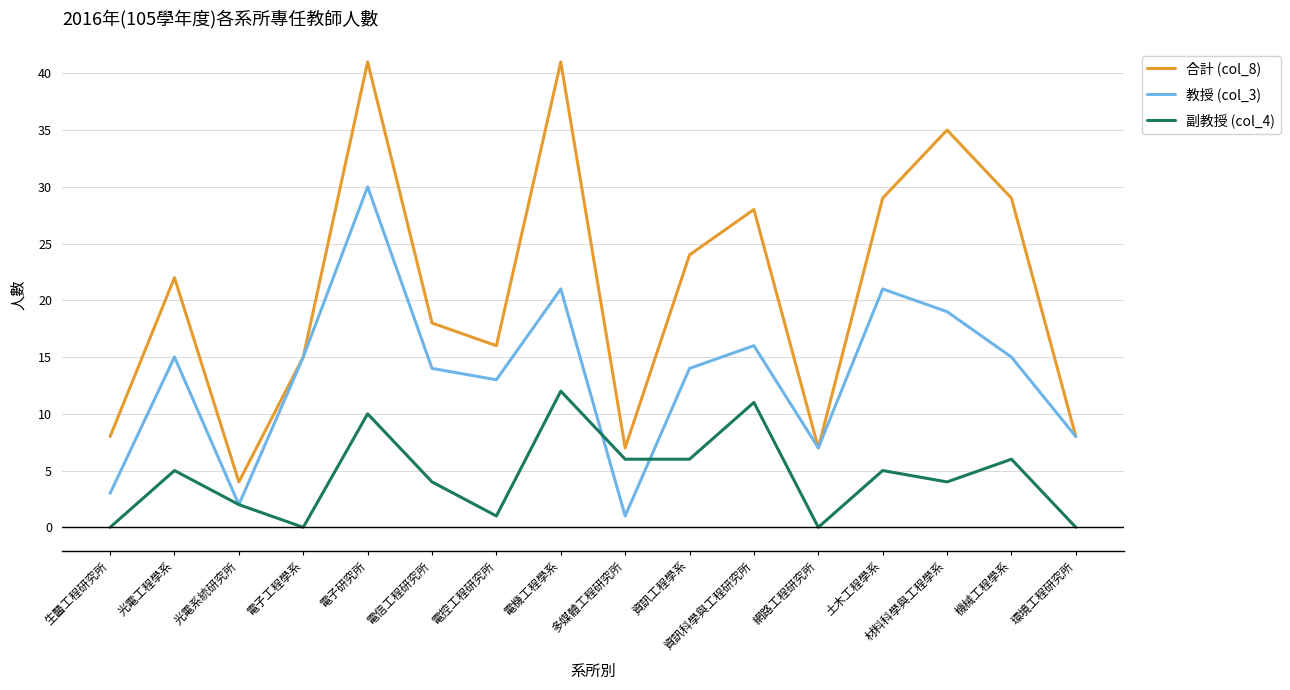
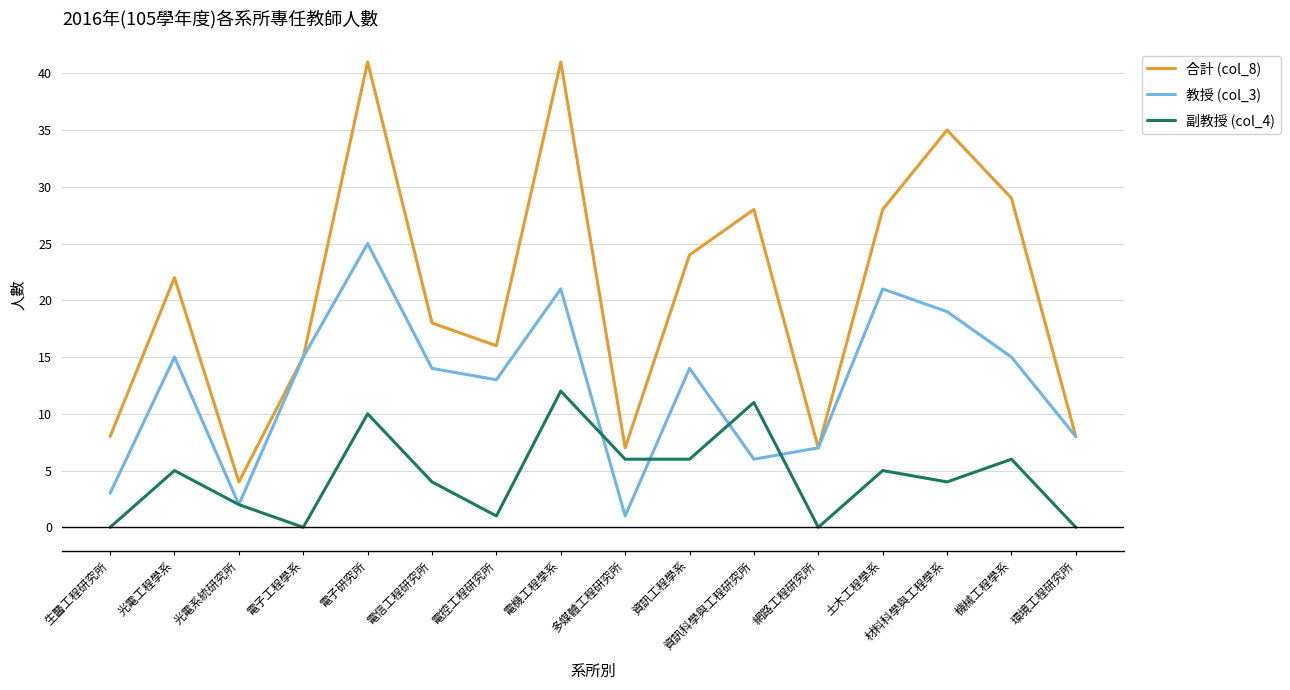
  {
    "合計 (col_8)": {
      "生醫工程研究所": 8,
      "光電工程學系": 22,
      "光電系統研究所": 4,
      "電子研究所": 41,
      "電信工程研究所": 18,
      "電控工程研究所": 16,
      "電機工程學系": 41,
      "多媒體工程研究所": 7,
      "資訊工程學系": 24,
      "資訊科學與工程研究所": 28,
-     "土木工程學系": 29,
+     "土木工程學系": 28,
      "材料科學與工程學系": 35,
      "機械工程學系": 29
    },
    "教授 (col_3)": {
      "生醫工程研究所": 3,
      "光電工程學系": 15,
-     "電子研究所": 30,
+     "電子研究所": 25,
      "電信工程研究所": 14,
      "電控工程研究所": 13,
      "電機工程學系": 21,
      "多媒體工程研究所": 1,
      "資訊工程學系": 14,
-     "資訊科學與工程研究所": 16,
+     "資訊科學與工程研究所": 6,
      "土木工程學系": 21,
      "材料科學與工程學系": 19,
      "機械工程學系": 15
    },
    "副教授 (col_4)": {
      "生醫工程研究所": 0,
      "光電工程學系": 5,
      "電子工程學系": 0,
      "電子研究所": 10,
      "電信工程研究所": 4,
      "電控工程研究所": 1,
      "電機工程學系": 12,
      "多媒體工程研究所": 6,
      "資訊工程學系": 6,
      "資訊科學與工程研究所": 11,
      "網路工程研究所": 0,
      "土木工程學系": 5,
      "材料科學與工程學系": 4,
      "機械工程學系": 6,
      "環境工程研究所": 0
    }
  }
